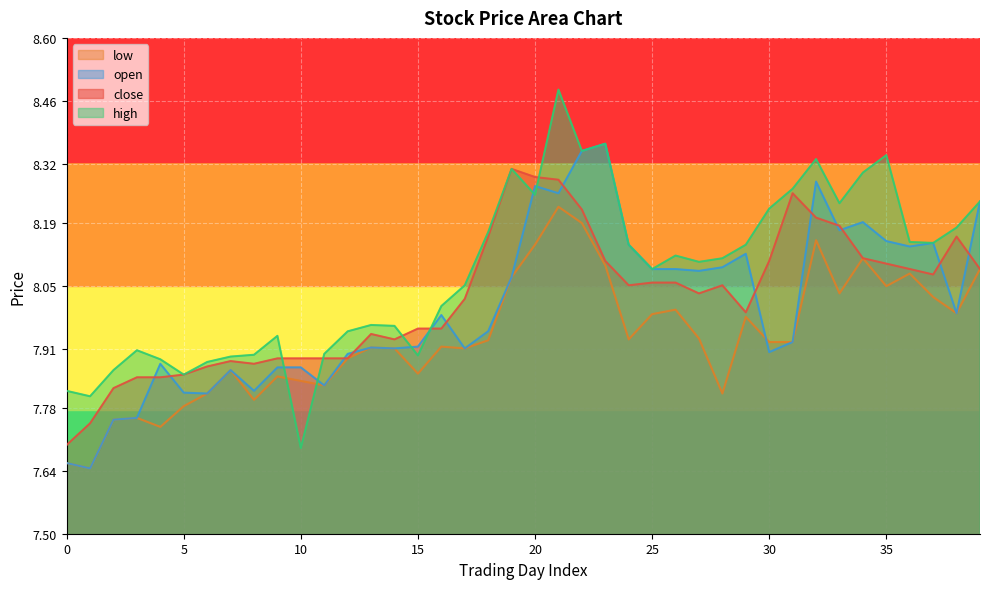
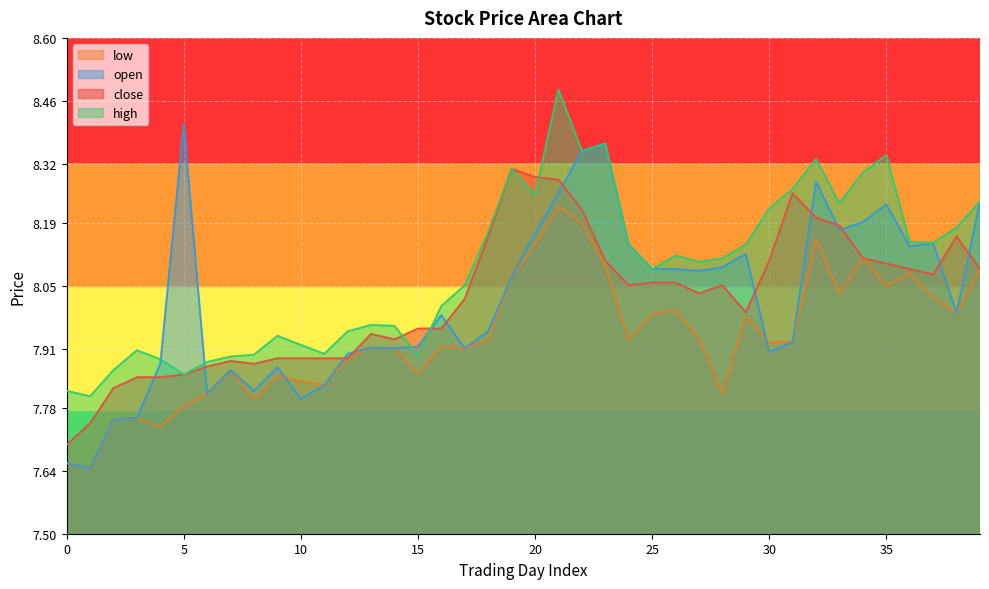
  {
    "open": {
-     "5": 7.81,
-     "10": 7.87,
+     "5": 8.41,
+     "10": 7.80,
      "15": 7.92,
-     "20": 8.27,
+     "20": 8.17,
      "30": 7.90,
-     "35": 8.15
+     "35": 8.23
    },
    "high": {
      "0": 7.82,
-     "10": 7.69,
+     "10": 7.92,
      "15": 7.90,
      "20": 8.25,
      "30": 8.22,
      "35": 8.34
    }
  }
